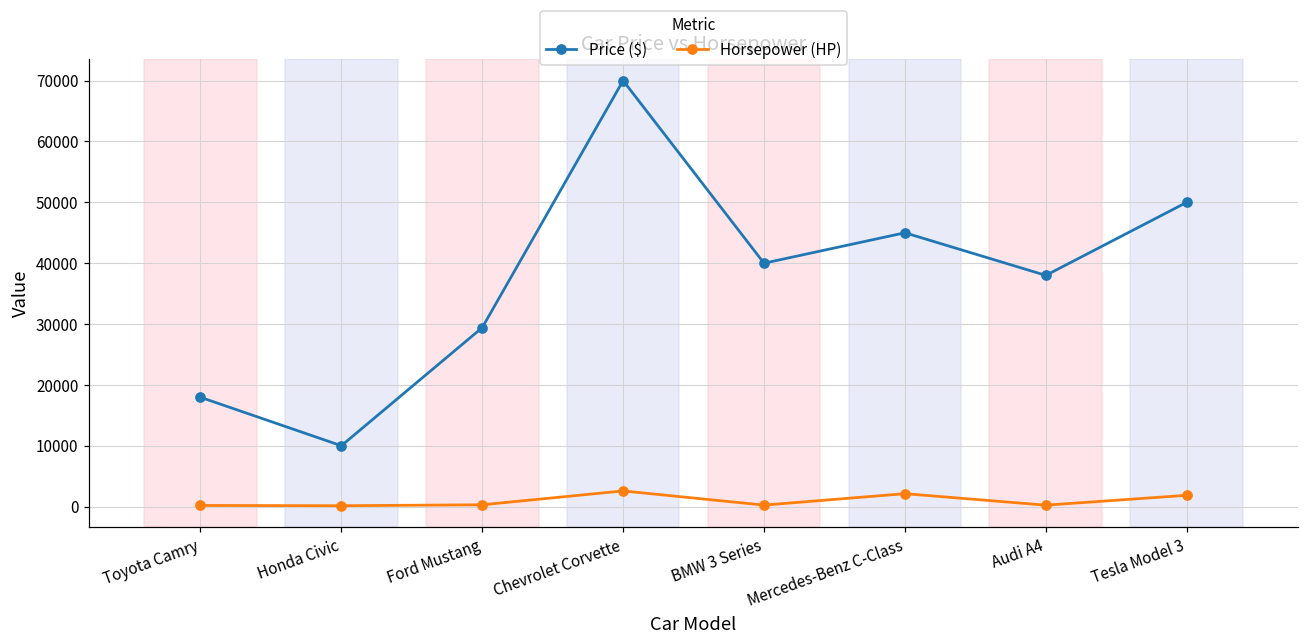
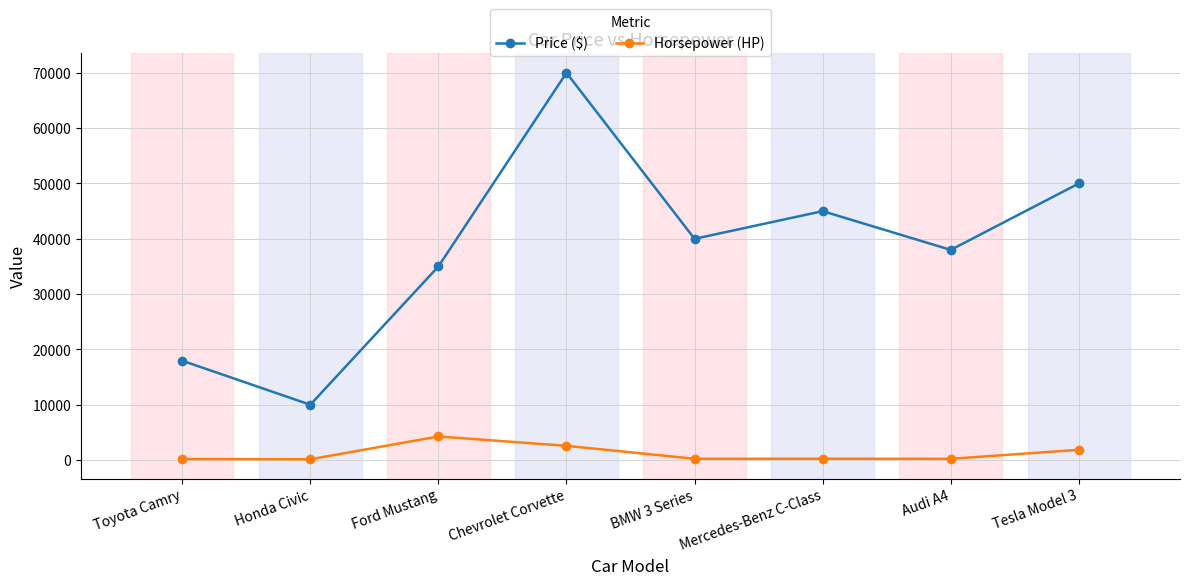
  {
    "Price ($)": {
      "Toyota Camry": 18000,
      "Honda Civic": 10000,
-     "Ford Mustang": 29000,
+     "Ford Mustang": 35000,
      "Chevrolet Corvette": 70000,
      "BMW 3 Series": 40000,
      "Mercedes-Benz C-Class": 45000,
      "Audi A4": 38000,
      "Tesla Model 3": 50000
    },
    "Horsepower (HP)": {
      "Toyota Camry": 0,
      "Honda Civic": 0,
-     "Ford Mustang": 0,
+     "Ford Mustang": 4000,
      "Chevrolet Corvette": 3000,
      "BMW 3 Series": 0,
-     "Mercedes-Benz C-Class": 2000,
+     "Mercedes-Benz C-Class": 0,
      "Audi A4": 0,
      "Tesla Model 3": 2000
    }
  }
